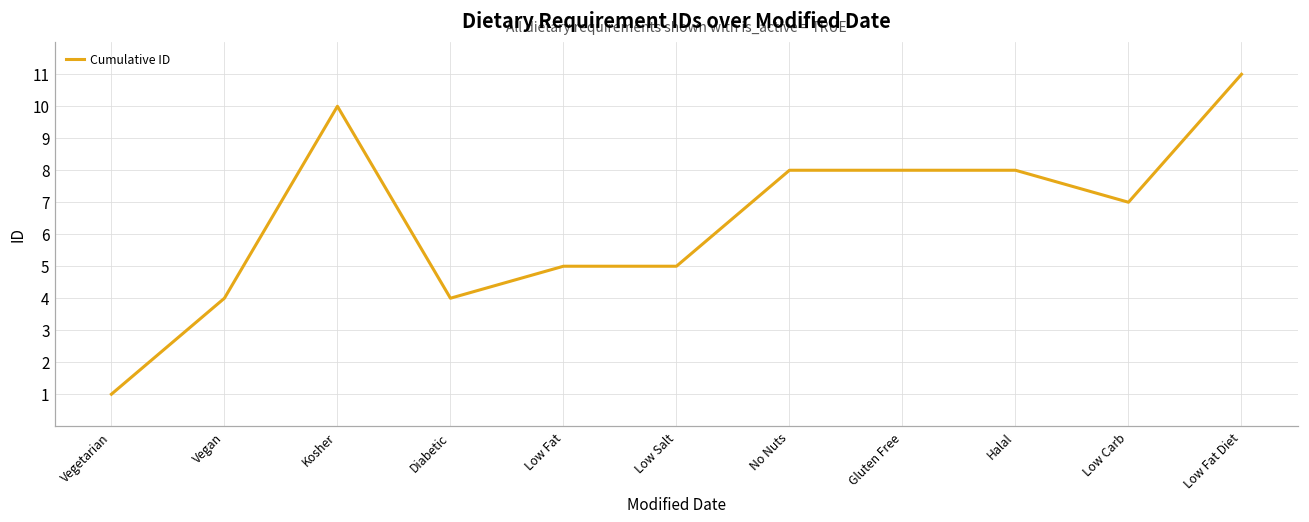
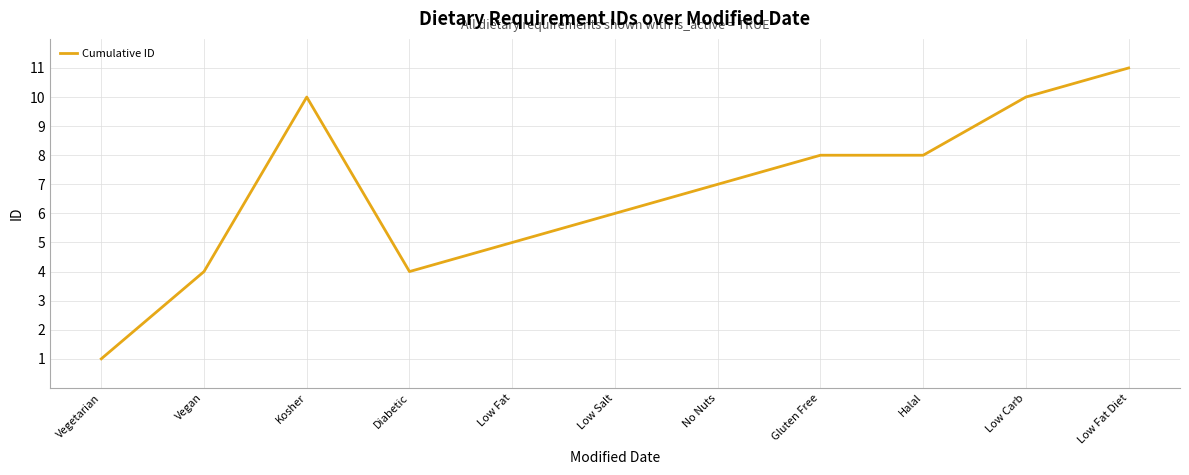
  {
    "Vegetarian": 1,
    "Vegan": 4,
    "Kosher": 10,
    "Diabetic": 4,
    "Low Fat": 5,
-   "Low Salt": 5,
-   "No Nuts": 8,
+   "Low Salt": 6,
+   "No Nuts": 7,
    "Gluten Free": 8,
    "Halal": 8,
-   "Low Carb": 7,
+   "Low Carb": 10,
    "Low Fat Diet": 11
  }
